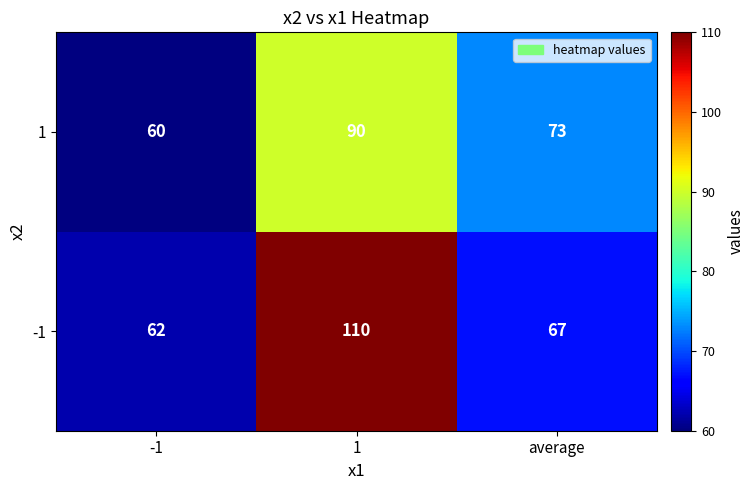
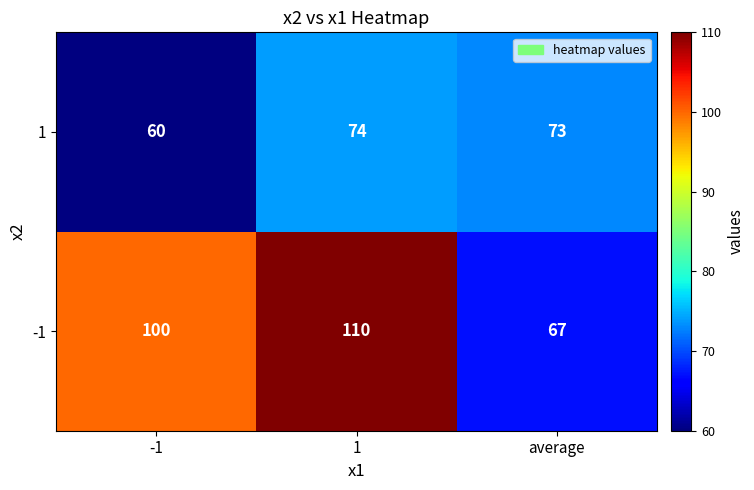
  {
    "1": {
      "-1": 60,
-     "1": 90,
+     "1": 74,
      "average": 73
    },
    "-1": {
-     "-1": 62,
+     "-1": 100,
      "1": 110,
      "average": 67
    }
  }
